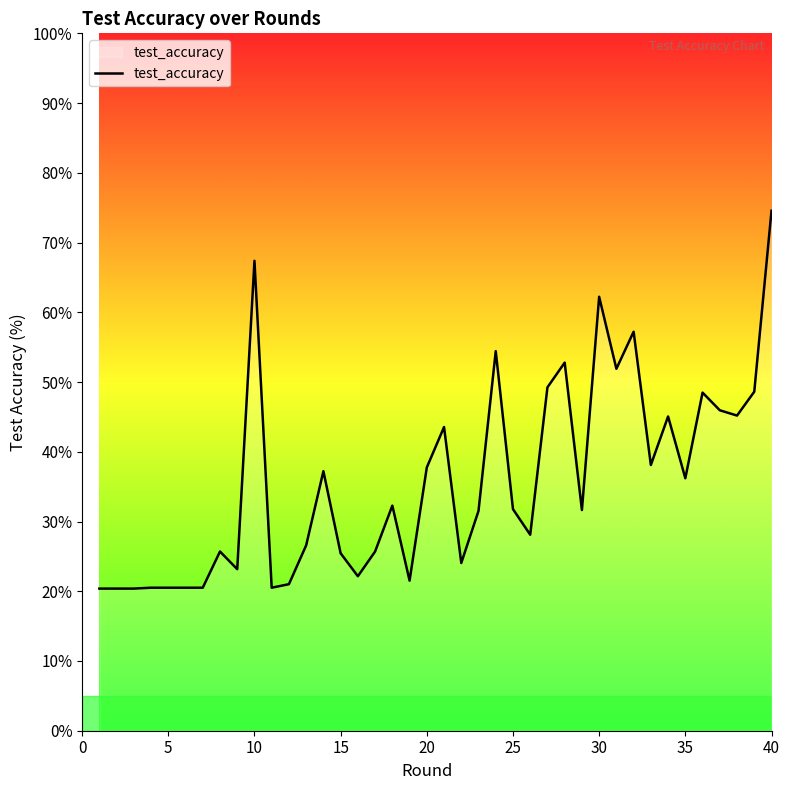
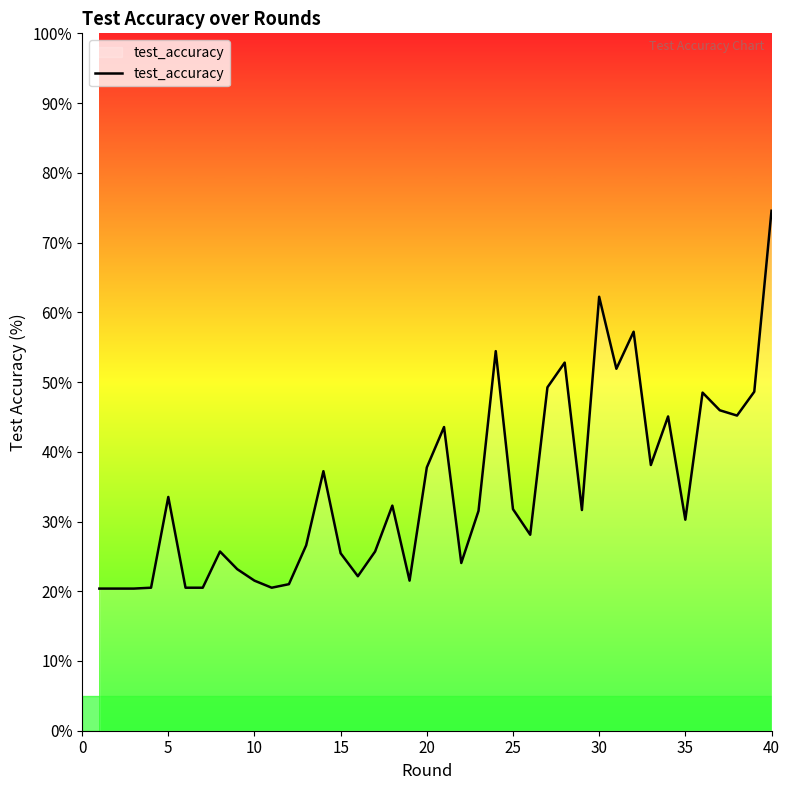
  {
-   "5": "21%",
-   "10": "67%",
+   "5": "34%",
+   "10": "22%",
    "15": "25%",
    "20": "38%",
    "25": "32%",
    "30": "62%",
-   "35": "36%",
+   "35": "30%",
    "40": "75%"
  }
